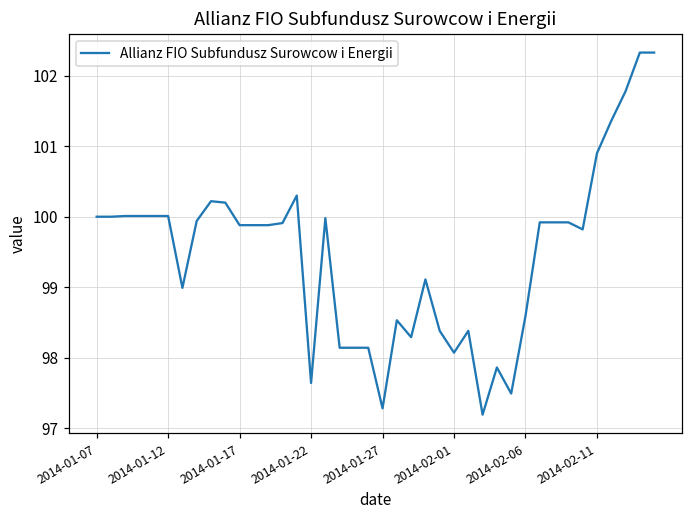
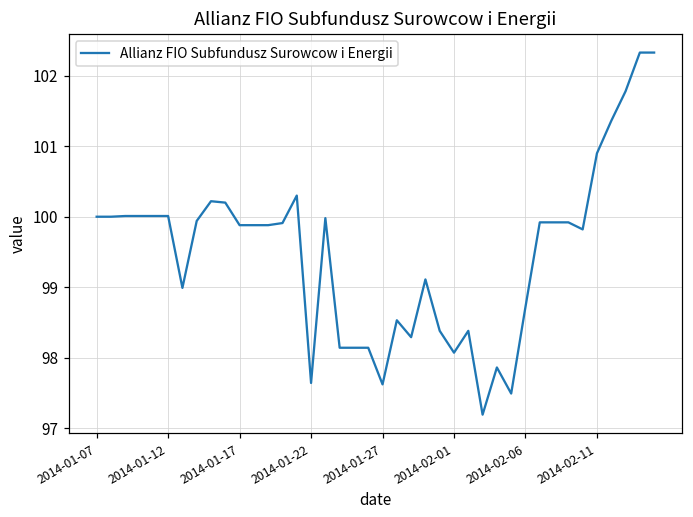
  {
    "2014-01-07": 100.0,
    "2014-01-12": 100.0,
    "2014-01-17": 99.9,
    "2014-01-22": 97.6,
-   "2014-01-27": 97.3,
+   "2014-01-27": 97.6,
    "2014-02-01": 98.1,
-   "2014-02-06": 98.6,
+   "2014-02-06": 98.7,
    "2014-02-11": 100.9
  }
